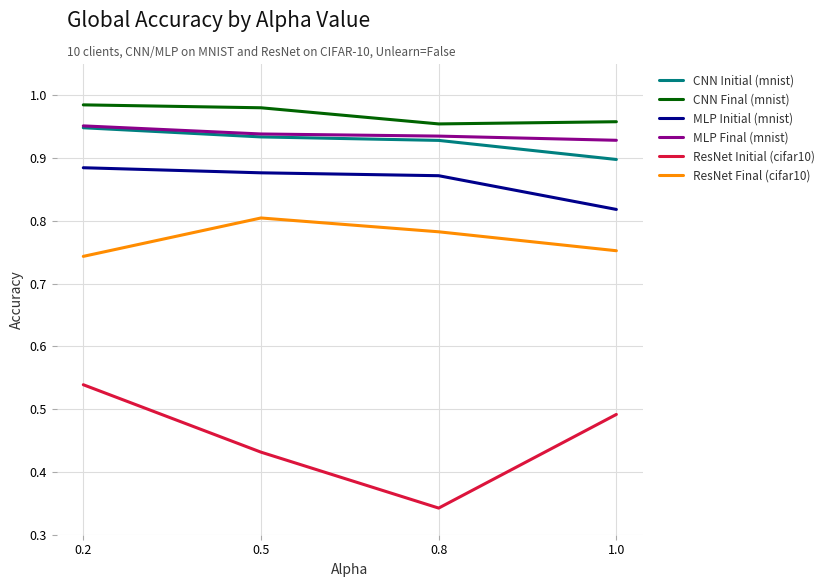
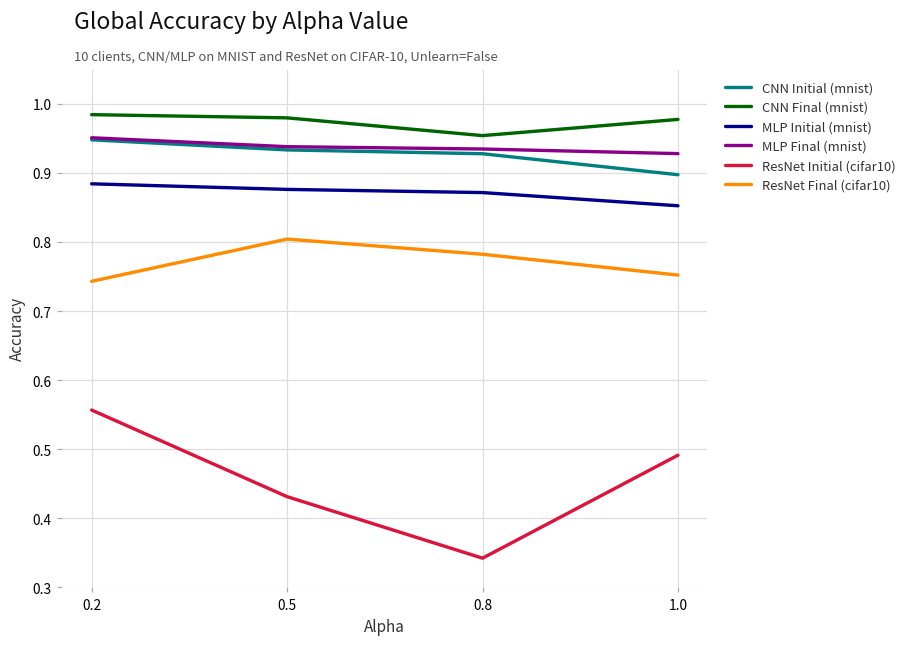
  {
    "CNN Initial (mnist)": {
      "0.5": 0.93,
      "0.8": 0.93,
      "1.0": 0.90
    },
    "CNN Final (mnist)": {
      "0.2": 0.98,
      "0.5": 0.98,
      "0.8": 0.95,
-     "1.0": 0.96
+     "1.0": 0.98
    },
    "MLP Initial (mnist)": {
      "0.2": 0.88,
      "0.5": 0.88,
      "0.8": 0.87,
-     "1.0": 0.82
+     "1.0": 0.85
    },
    "MLP Final (mnist)": {
      "0.5": 0.94,
      "0.8": 0.94,
      "1.0": 0.93
    },
    "ResNet Initial (cifar10)": {
-     "0.2": 0.54,
+     "0.2": 0.56,
      "0.5": 0.43,
      "0.8": 0.34,
      "1.0": 0.49
    },
    "ResNet Final (cifar10)": {
      "0.2": 0.74,
      "0.5": 0.80,
      "0.8": 0.78,
      "1.0": 0.75
    }
  }
